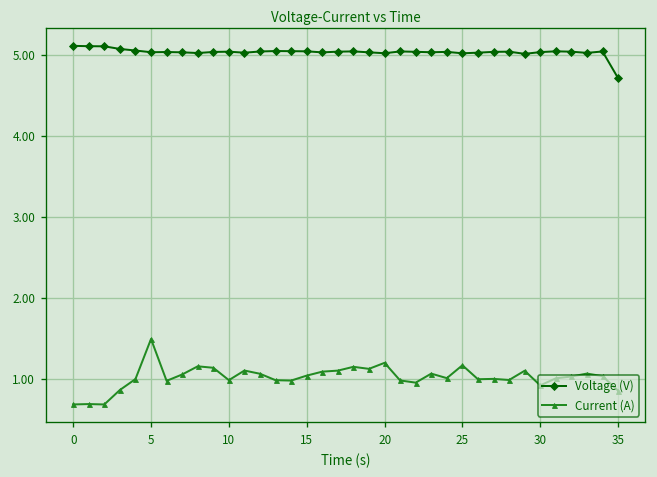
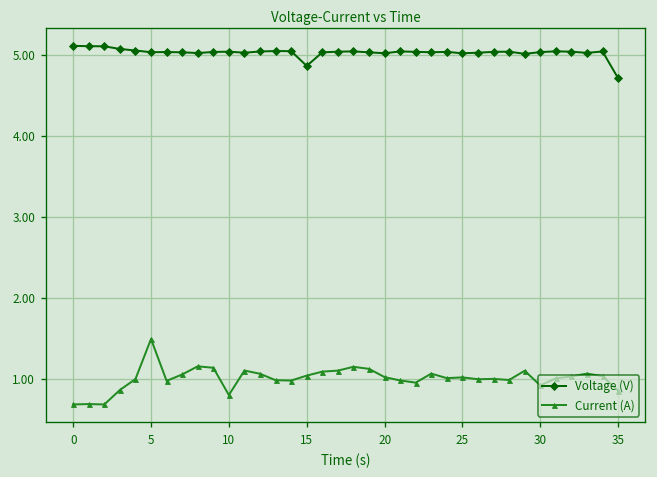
  {
    "Voltage (V)": {
      "0": 5.1,
      "5": 5.0,
      "10": 5.0,
-     "15": 5.0,
+     "15": 4.9,
      "20": 5.0,
      "25": 5.0,
      "30": 5.0,
      "35": 4.7
    },
    "Current (A)": {
      "0": 0.7,
      "5": 1.5,
-     "10": 1.0,
+     "10": 0.8,
      "15": 1.0,
-     "20": 1.2,
-     "25": 1.2
+     "20": 1.0,
+     "25": 1.0
    }
  }
